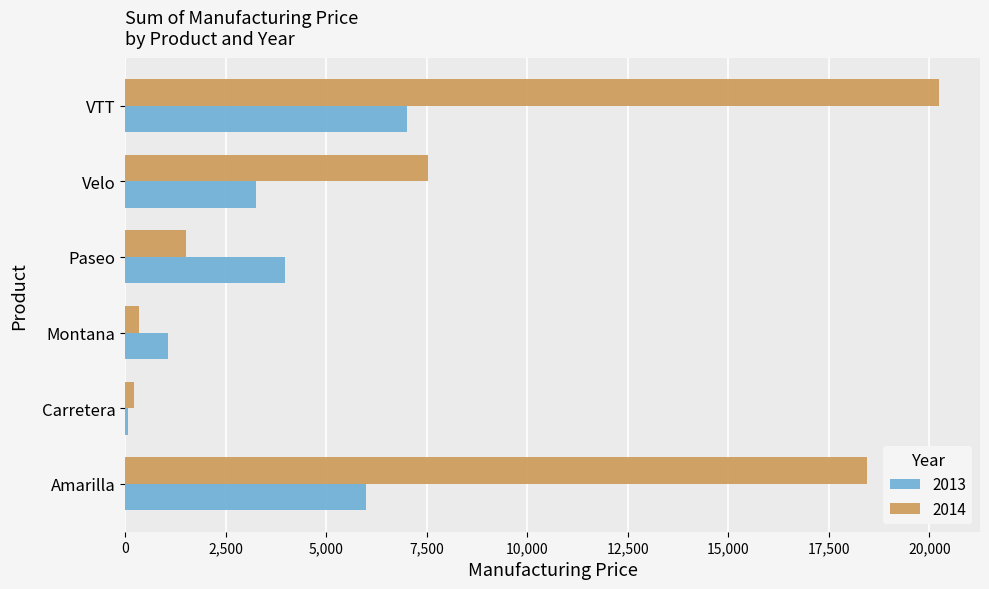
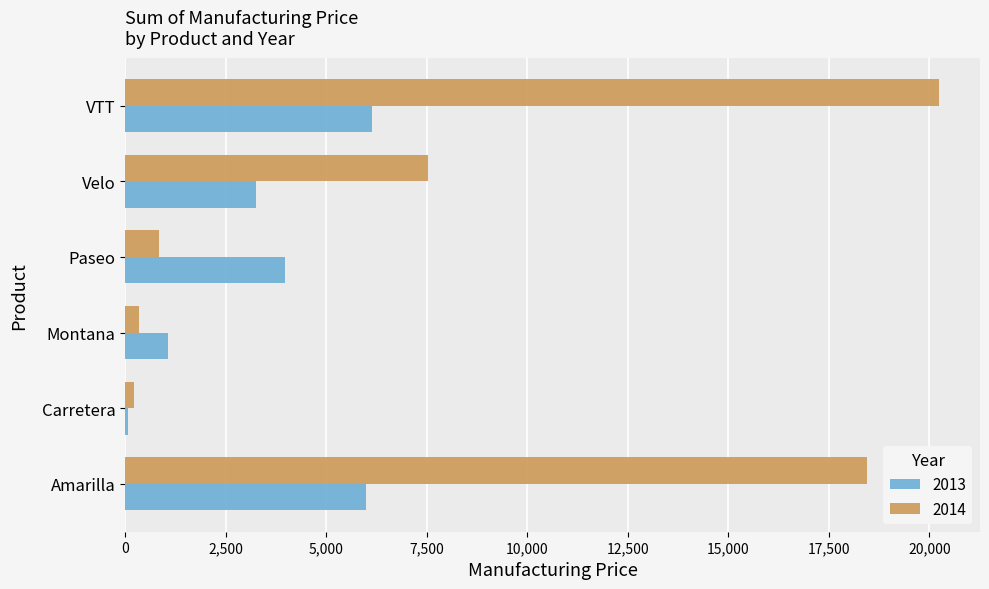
  {
    "2013": {
-     "VTT": "7,000",
+     "VTT": "6,100",
      "Velo": "3,200",
      "Paseo": "4,000",
      "Montana": "1,100",
      "Carretera": "100",
      "Amarilla": "6,000"
    },
    "2014": {
      "VTT": "20,300",
      "Velo": "7,500",
-     "Paseo": "1,500",
+     "Paseo": "800",
      "Montana": "400",
      "Carretera": "200",
      "Amarilla": "18,500"
    }
  }
